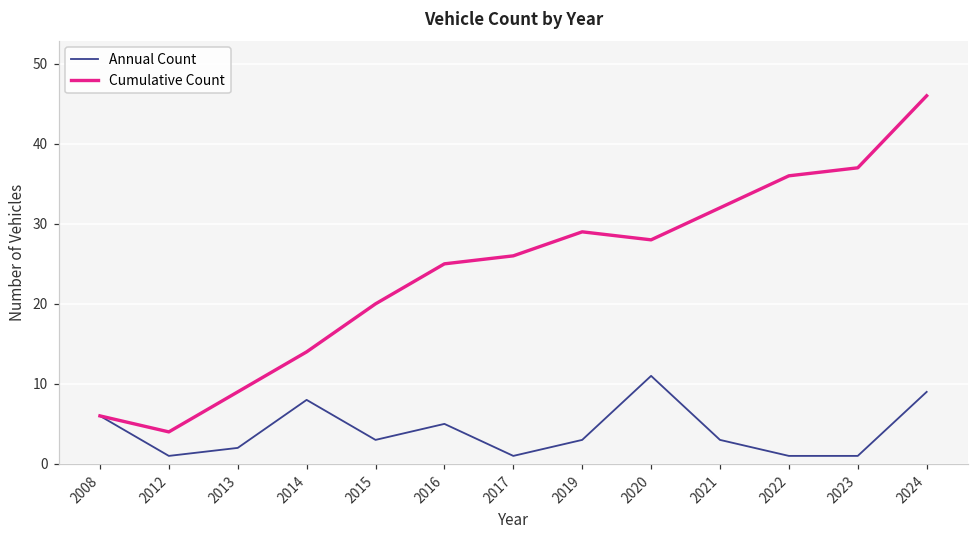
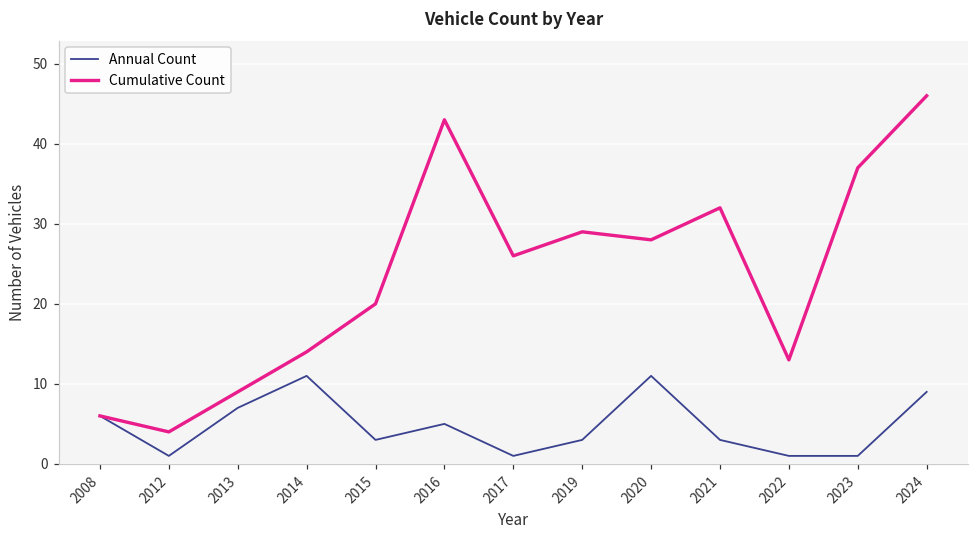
  {
    "Annual Count": {
      "2012": 1,
-     "2013": 2,
-     "2014": 8,
+     "2013": 7,
+     "2014": 11,
      "2015": 3,
      "2016": 5,
      "2017": 1,
      "2019": 3,
      "2020": 11,
      "2021": 3,
      "2022": 1,
      "2023": 1,
      "2024": 9
    },
    "Cumulative Count": {
      "2012": 4,
      "2013": 9,
      "2014": 14,
      "2015": 20,
-     "2016": 25,
+     "2016": 43,
      "2017": 26,
      "2019": 29,
      "2020": 28,
      "2021": 32,
-     "2022": 36,
+     "2022": 13,
      "2023": 37,
      "2024": 46
    }
  }
